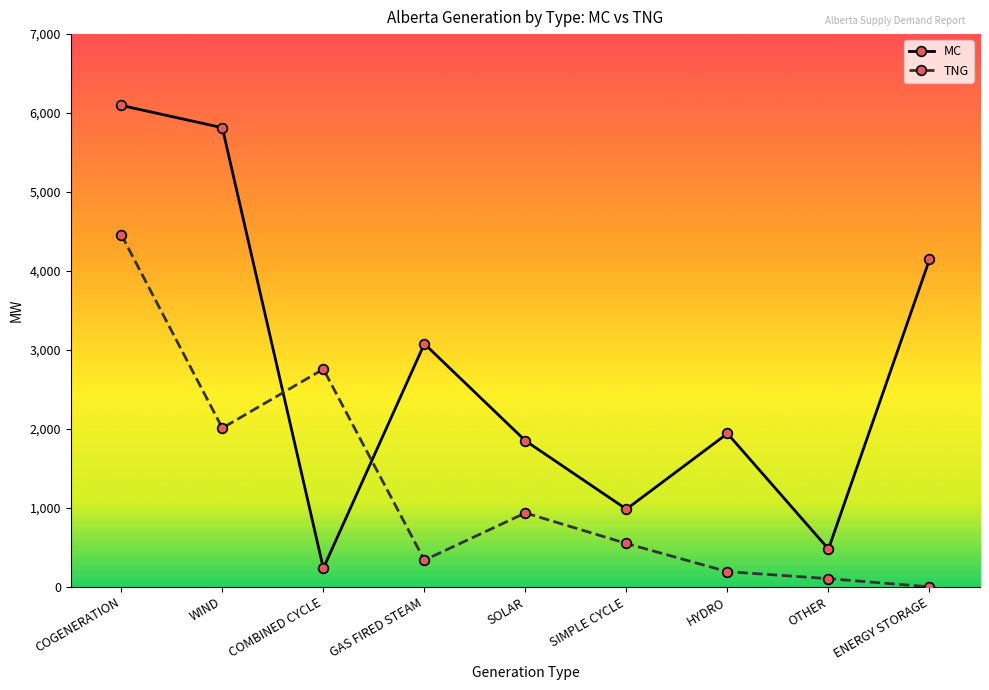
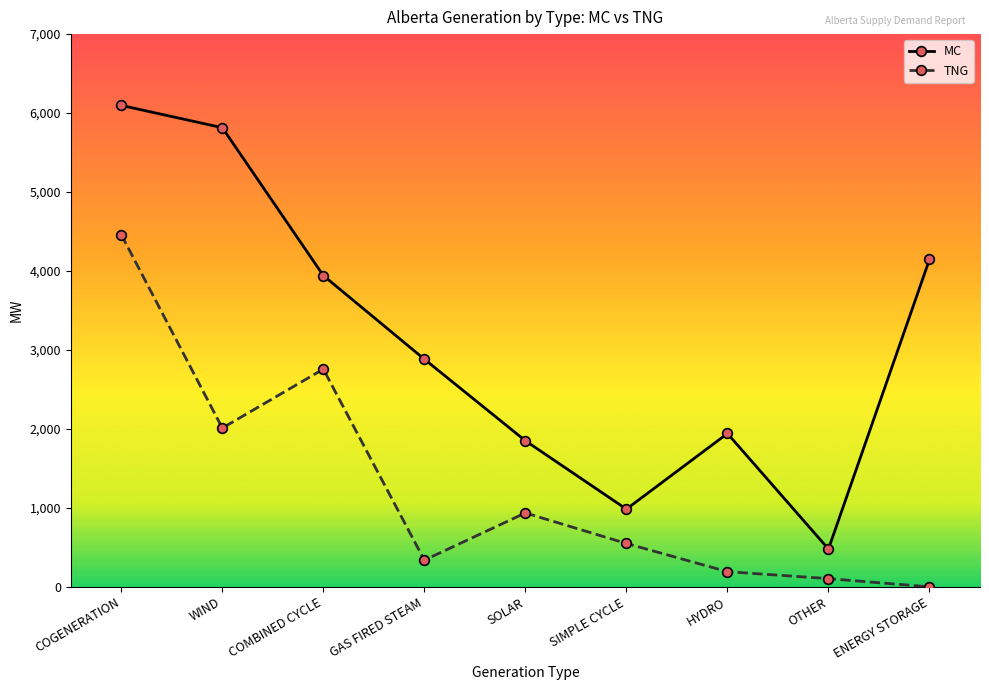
  {
    "MC": {
      "COGENERATION": "6,100",
      "WIND": "5,800",
-     "COMBINED CYCLE": "200",
-     "GAS FIRED STEAM": "3,100",
+     "COMBINED CYCLE": "3,900",
+     "GAS FIRED STEAM": "2,900",
      "SOLAR": "1,900",
      "SIMPLE CYCLE": "1,000",
      "HYDRO": "1,900",
      "OTHER": "500",
      "ENERGY STORAGE": "4,100"
    },
    "TNG": {
      "COGENERATION": "4,500",
      "WIND": "2,000",
      "COMBINED CYCLE": "2,800",
      "GAS FIRED STEAM": "300",
      "SOLAR": "900",
      "SIMPLE CYCLE": "500",
      "HYDRO": "200",
      "OTHER": "100",
      "ENERGY STORAGE": "0"
    }
  }
